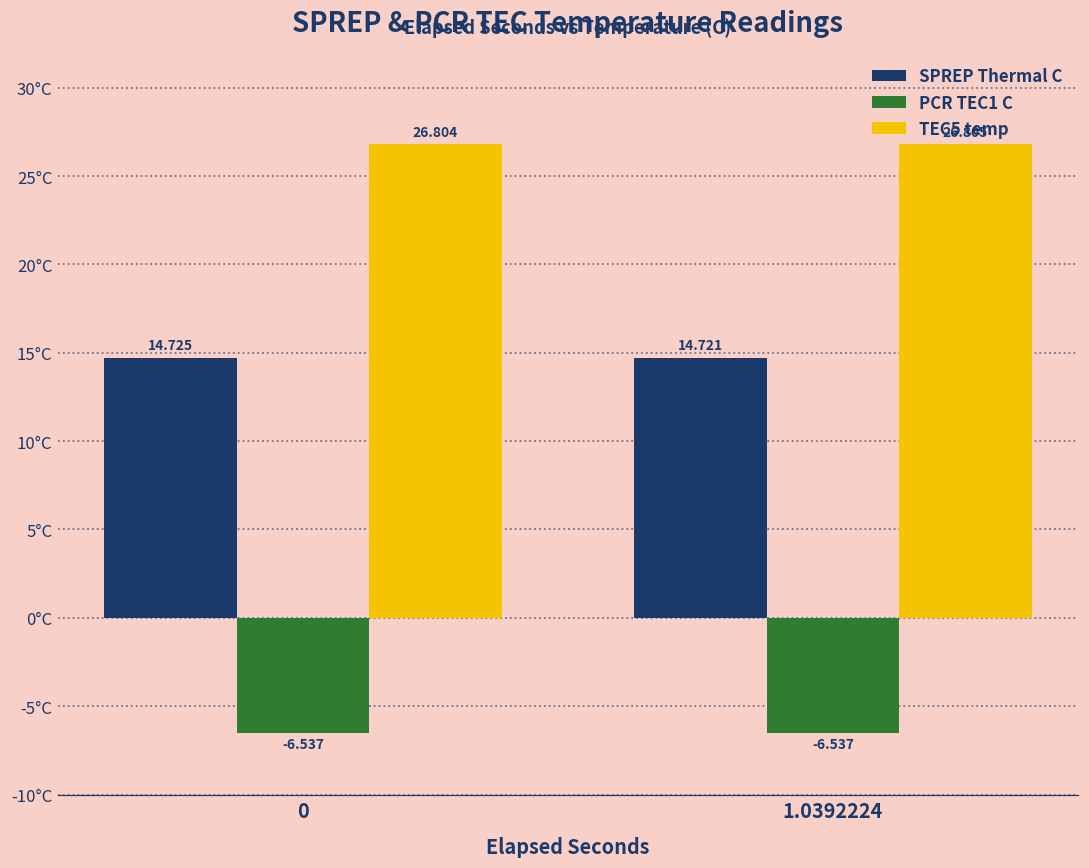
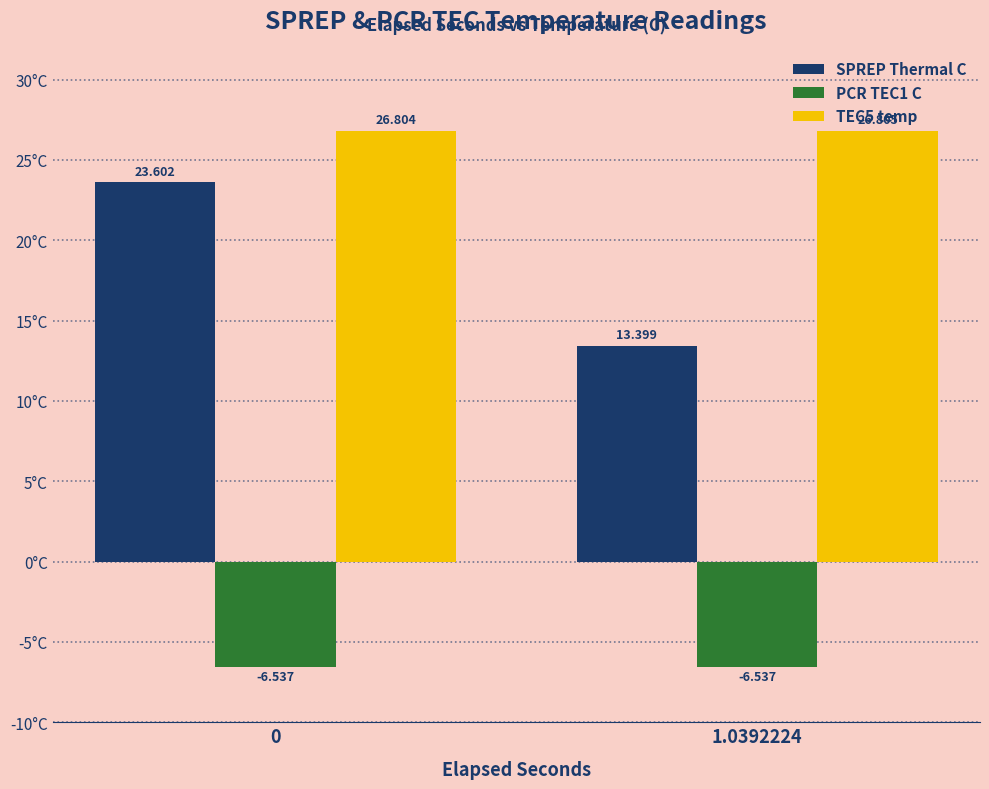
  {
    "SPREP Thermal C": {
-     "0": 14.725,
-     "1.0392224": 14.721
+     "0": 23.602,
+     "1.0392224": 13.399
    },
    "PCR TEC1 C": {
      "0": -6.537,
      "1.0392224": -6.537
    },
    "TEC5 temp": {
      "0": 26.804,
      "1.0392224": 26.805
    }
  }
